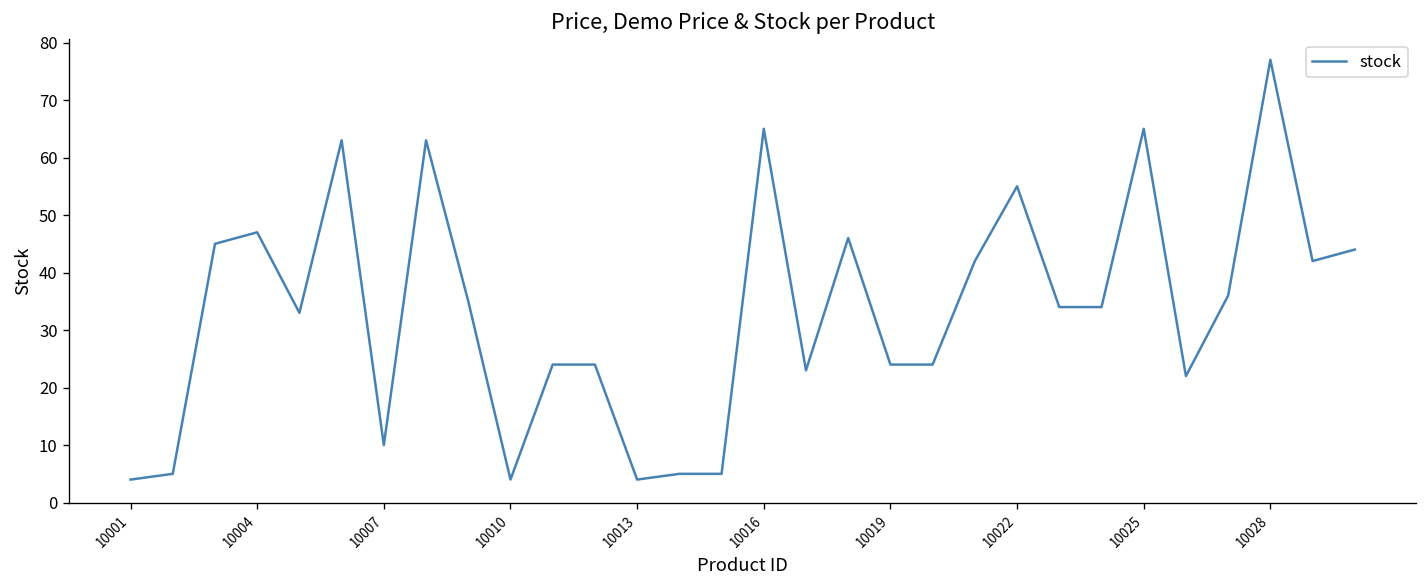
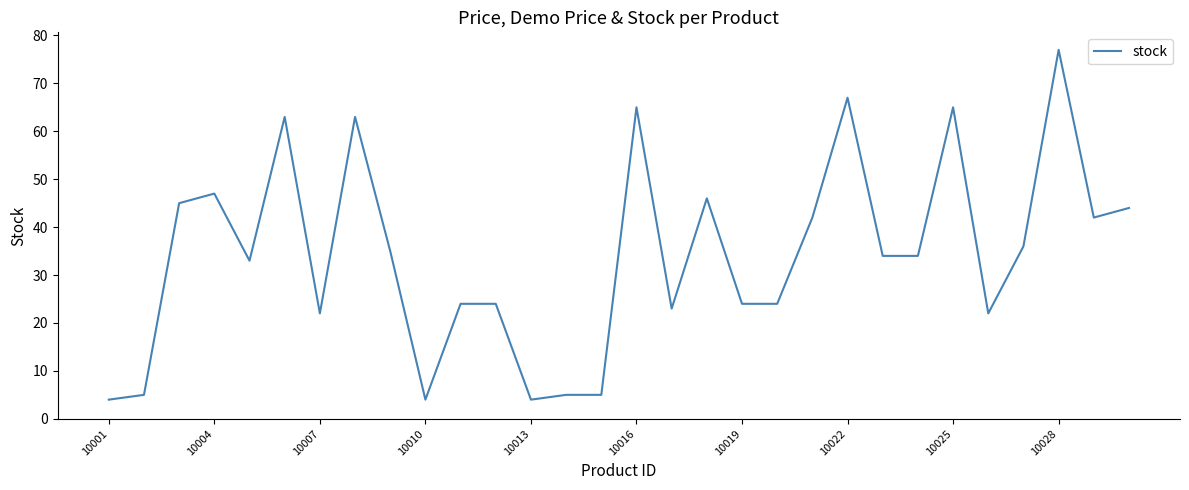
  {
    "10001": 4,
    "10004": 47,
-   "10007": 10,
+   "10007": 22,
    "10010": 4,
    "10013": 4,
    "10016": 65,
    "10019": 24,
-   "10022": 55,
+   "10022": 67,
    "10025": 65,
    "10028": 77
  }
